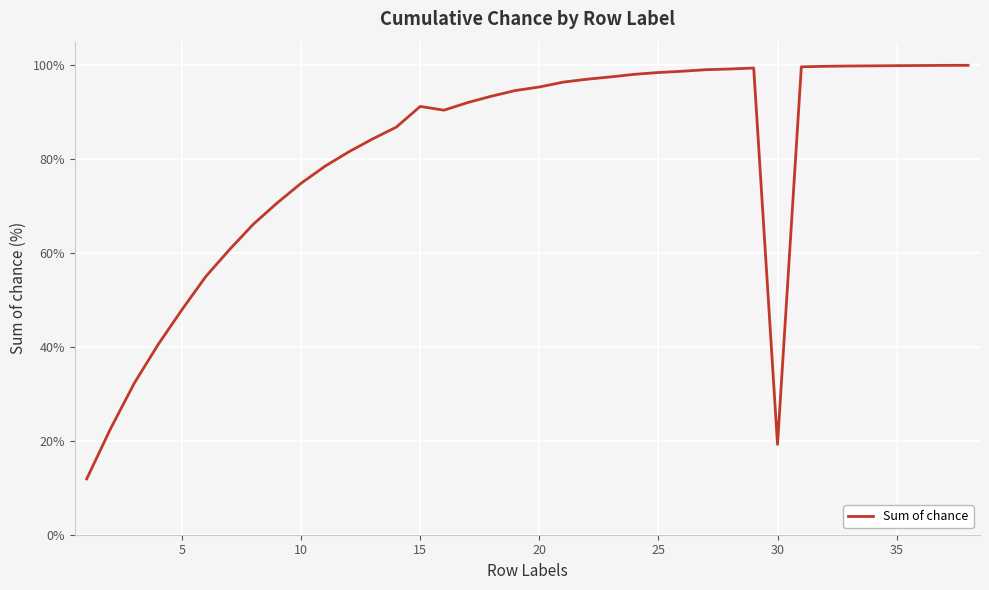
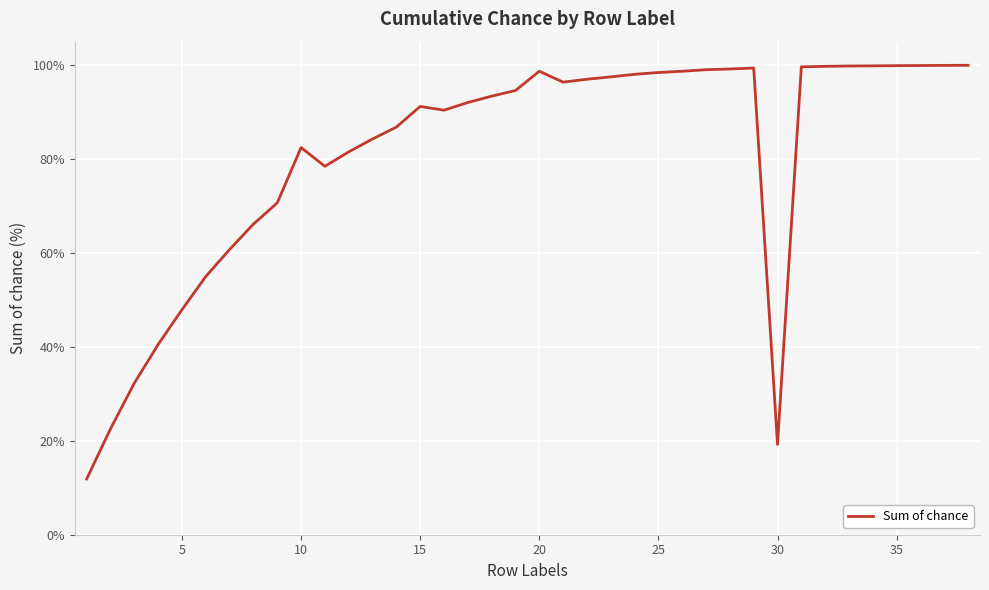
  {
    "5": "48%",
-   "10": "75%",
+   "10": "82%",
    "15": "91%",
-   "20": "95%",
+   "20": "99%",
    "25": "98%",
    "30": "19%",
    "35": "100%"
  }
